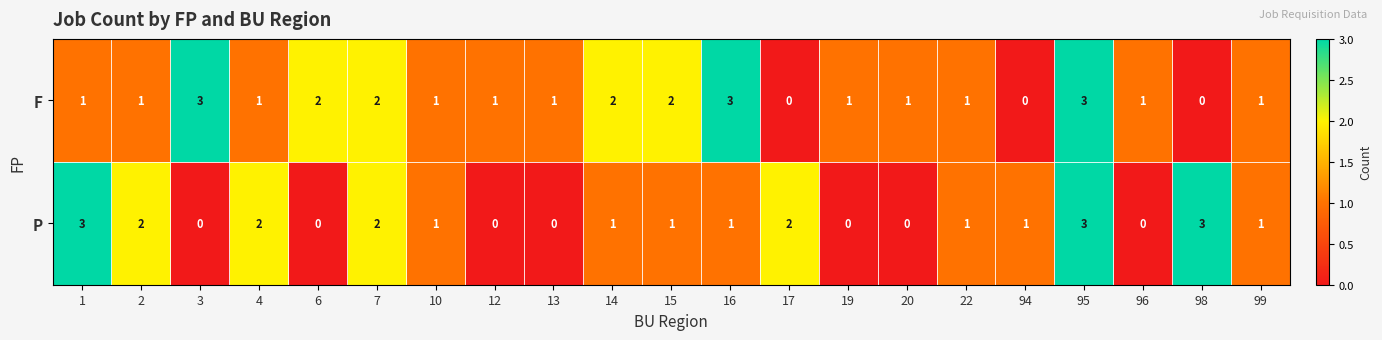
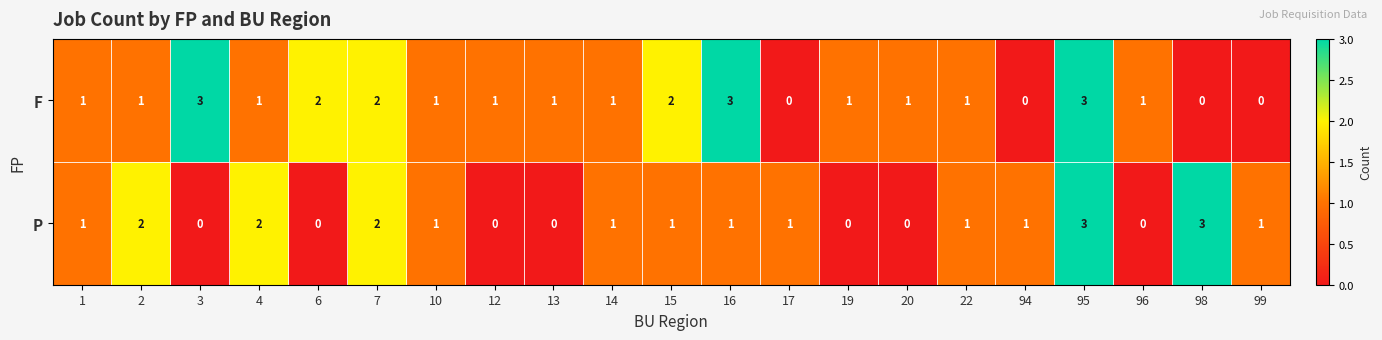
  {
    "F": {
      "1": 1,
      "2": 1,
      "3": 3,
      "4": 1,
      "6": 2,
      "7": 2,
      "10": 1,
      "12": 1,
      "13": 1,
-     "14": 2,
+     "14": 1,
      "15": 2,
      "16": 3,
      "17": 0,
      "19": 1,
      "20": 1,
      "22": 1,
      "94": 0,
      "95": 3,
      "96": 1,
      "98": 0,
-     "99": 1
+     "99": 0
    },
    "P": {
-     "1": 3,
+     "1": 1,
      "2": 2,
      "3": 0,
      "4": 2,
      "6": 0,
      "7": 2,
      "10": 1,
      "12": 0,
      "13": 0,
      "14": 1,
      "15": 1,
      "16": 1,
-     "17": 2,
+     "17": 1,
      "19": 0,
      "20": 0,
      "22": 1,
      "94": 1,
      "95": 3,
      "96": 0,
      "98": 3,
      "99": 1
    }
  }
